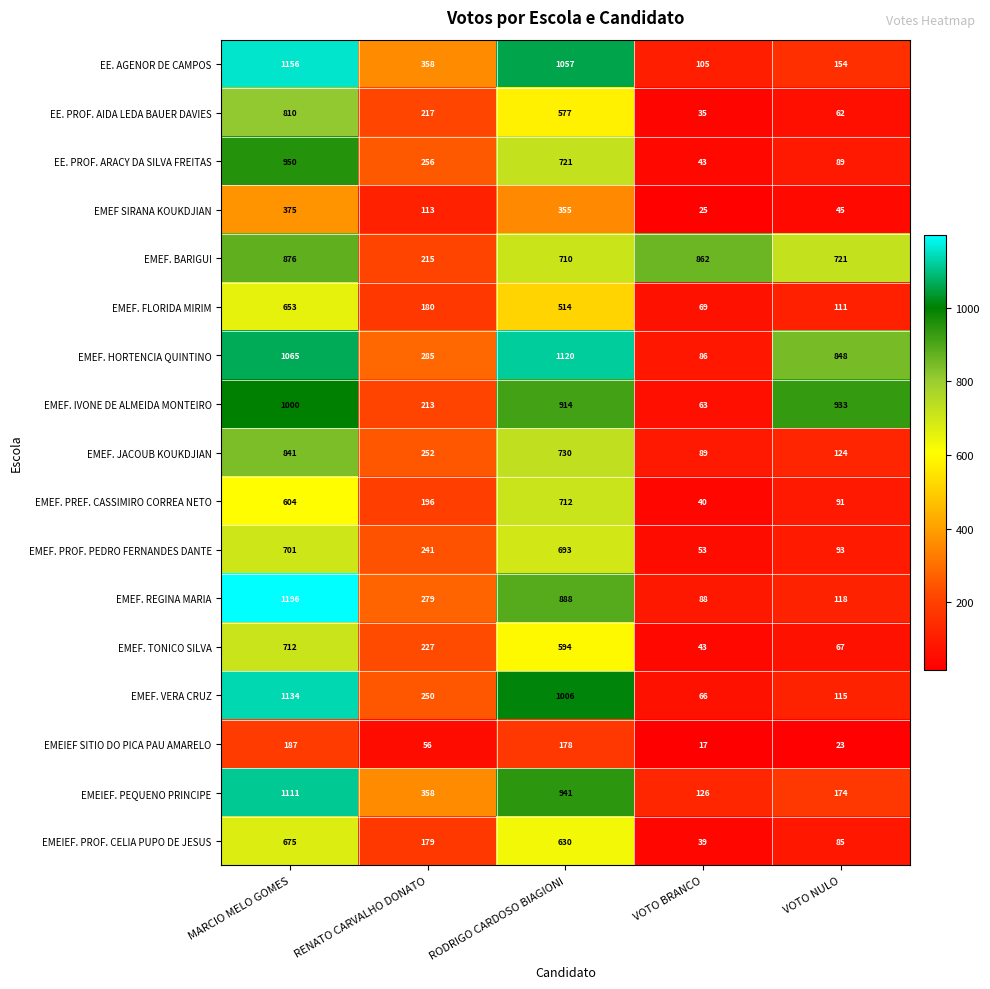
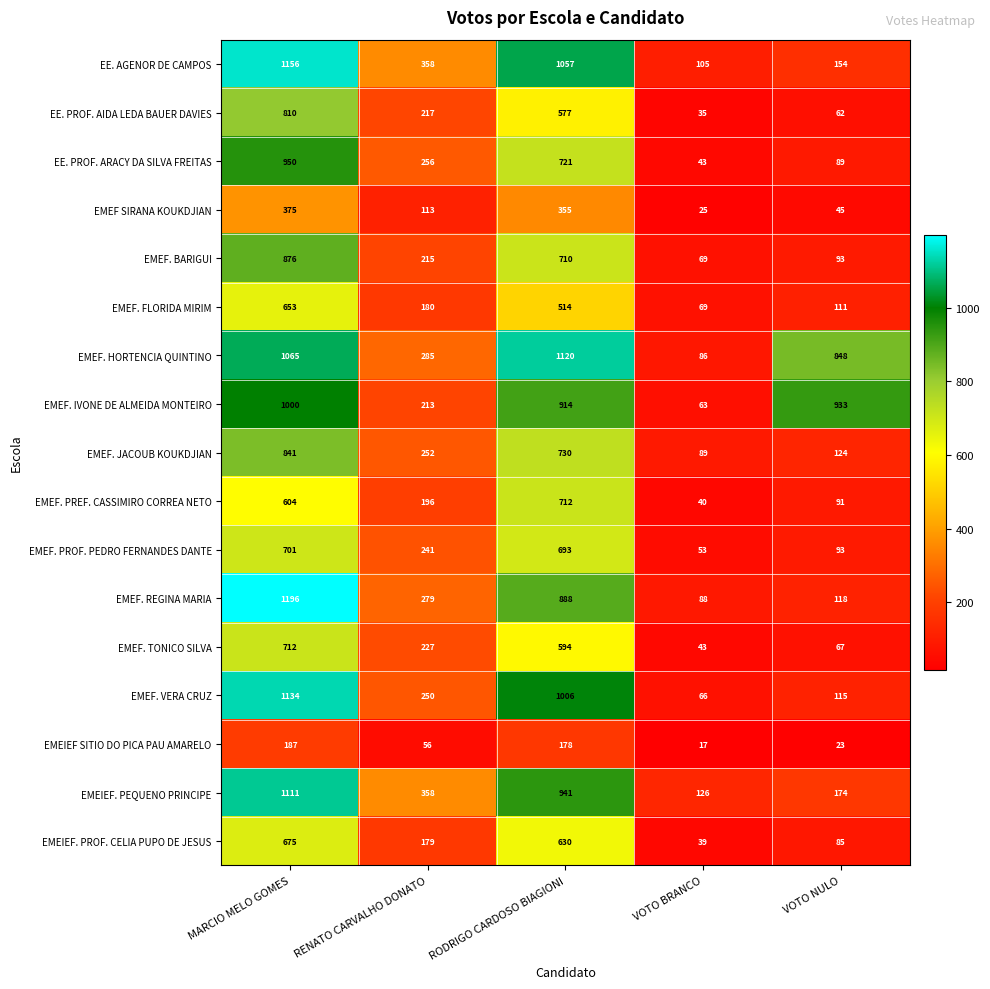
  {
    "EE. AGENOR DE CAMPOS": {
      "MARCIO MELO GOMES": 1156,
      "RENATO CARVALHO DONATO": 358,
      "RODRIGO CARDOSO BIAGIONI": 1057,
      "VOTO BRANCO": 105,
      "VOTO NULO": 154
    },
    "EE. PROF. AIDA LEDA BAUER DAVIES": {
      "MARCIO MELO GOMES": 810,
      "RENATO CARVALHO DONATO": 217,
      "RODRIGO CARDOSO BIAGIONI": 577,
      "VOTO BRANCO": 35,
      "VOTO NULO": 62
    },
    "EE. PROF. ARACY DA SILVA FREITAS": {
      "MARCIO MELO GOMES": 950,
      "RENATO CARVALHO DONATO": 256,
      "RODRIGO CARDOSO BIAGIONI": 721,
      "VOTO BRANCO": 43,
      "VOTO NULO": 89
    },
    "EMEF SIRANA KOUKDJIAN": {
      "MARCIO MELO GOMES": 375,
      "RENATO CARVALHO DONATO": 113,
      "RODRIGO CARDOSO BIAGIONI": 355,
      "VOTO BRANCO": 25,
      "VOTO NULO": 45
    },
    "EMEF. BARIGUI": {
      "MARCIO MELO GOMES": 876,
      "RENATO CARVALHO DONATO": 215,
      "RODRIGO CARDOSO BIAGIONI": 710,
-     "VOTO BRANCO": 862,
-     "VOTO NULO": 721
+     "VOTO BRANCO": 69,
+     "VOTO NULO": 93
    },
    "EMEF. FLORIDA MIRIM": {
      "MARCIO MELO GOMES": 653,
      "RENATO CARVALHO DONATO": 180,
      "RODRIGO CARDOSO BIAGIONI": 514,
      "VOTO BRANCO": 69,
      "VOTO NULO": 111
    },
    "EMEF. HORTENCIA QUINTINO": {
      "MARCIO MELO GOMES": 1065,
      "RENATO CARVALHO DONATO": 285,
      "RODRIGO CARDOSO BIAGIONI": 1120,
      "VOTO BRANCO": 86,
      "VOTO NULO": 848
    },
    "EMEF. IVONE DE ALMEIDA MONTEIRO": {
      "MARCIO MELO GOMES": 1000,
      "RENATO CARVALHO DONATO": 213,
      "RODRIGO CARDOSO BIAGIONI": 914,
      "VOTO BRANCO": 63,
      "VOTO NULO": 933
    },
    "EMEF. JACOUB KOUKDJIAN": {
      "MARCIO MELO GOMES": 841,
      "RENATO CARVALHO DONATO": 252,
      "RODRIGO CARDOSO BIAGIONI": 730,
      "VOTO BRANCO": 89,
      "VOTO NULO": 124
    },
    "EMEF. PREF. CASSIMIRO CORREA NETO": {
      "MARCIO MELO GOMES": 604,
      "RENATO CARVALHO DONATO": 196,
      "RODRIGO CARDOSO BIAGIONI": 712,
      "VOTO BRANCO": 40,
      "VOTO NULO": 91
    },
    "EMEF. PROF. PEDRO FERNANDES DANTE": {
      "MARCIO MELO GOMES": 701,
      "RENATO CARVALHO DONATO": 241,
      "RODRIGO CARDOSO BIAGIONI": 693,
      "VOTO BRANCO": 53,
      "VOTO NULO": 93
    },
    "EMEF. REGINA MARIA": {
      "MARCIO MELO GOMES": 1196,
      "RENATO CARVALHO DONATO": 279,
      "RODRIGO CARDOSO BIAGIONI": 888,
      "VOTO BRANCO": 88,
      "VOTO NULO": 118
    },
    "EMEF. TONICO SILVA": {
      "MARCIO MELO GOMES": 712,
      "RENATO CARVALHO DONATO": 227,
      "RODRIGO CARDOSO BIAGIONI": 594,
      "VOTO BRANCO": 43,
      "VOTO NULO": 67
    },
    "EMEF. VERA CRUZ": {
      "MARCIO MELO GOMES": 1134,
      "RENATO CARVALHO DONATO": 250,
      "RODRIGO CARDOSO BIAGIONI": 1006,
      "VOTO BRANCO": 66,
      "VOTO NULO": 115
    },
    "EMEIEF SITIO DO PICA PAU AMARELO": {
      "MARCIO MELO GOMES": 187,
      "RENATO CARVALHO DONATO": 56,
      "RODRIGO CARDOSO BIAGIONI": 178,
      "VOTO BRANCO": 17,
      "VOTO NULO": 23
    },
    "EMEIEF. PEQUENO PRINCIPE": {
      "MARCIO MELO GOMES": 1111,
      "RENATO CARVALHO DONATO": 358,
      "RODRIGO CARDOSO BIAGIONI": 941,
      "VOTO BRANCO": 126,
      "VOTO NULO": 174
    },
    "EMEIEF. PROF. CELIA PUPO DE JESUS": {
      "MARCIO MELO GOMES": 675,
      "RENATO CARVALHO DONATO": 179,
      "RODRIGO CARDOSO BIAGIONI": 630,
      "VOTO BRANCO": 39,
      "VOTO NULO": 85
    }
  }
